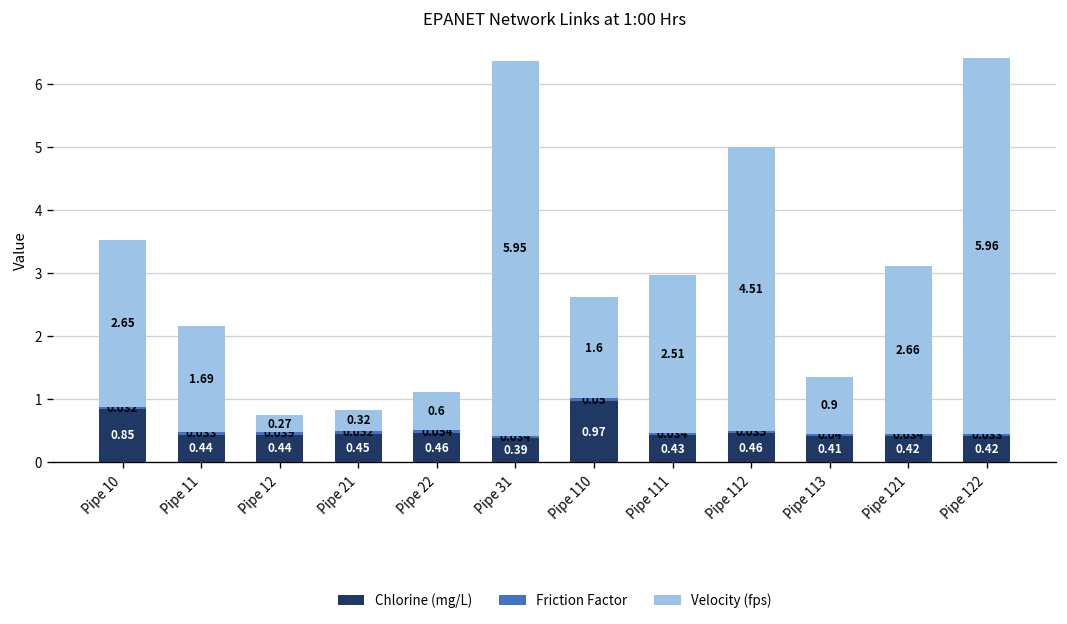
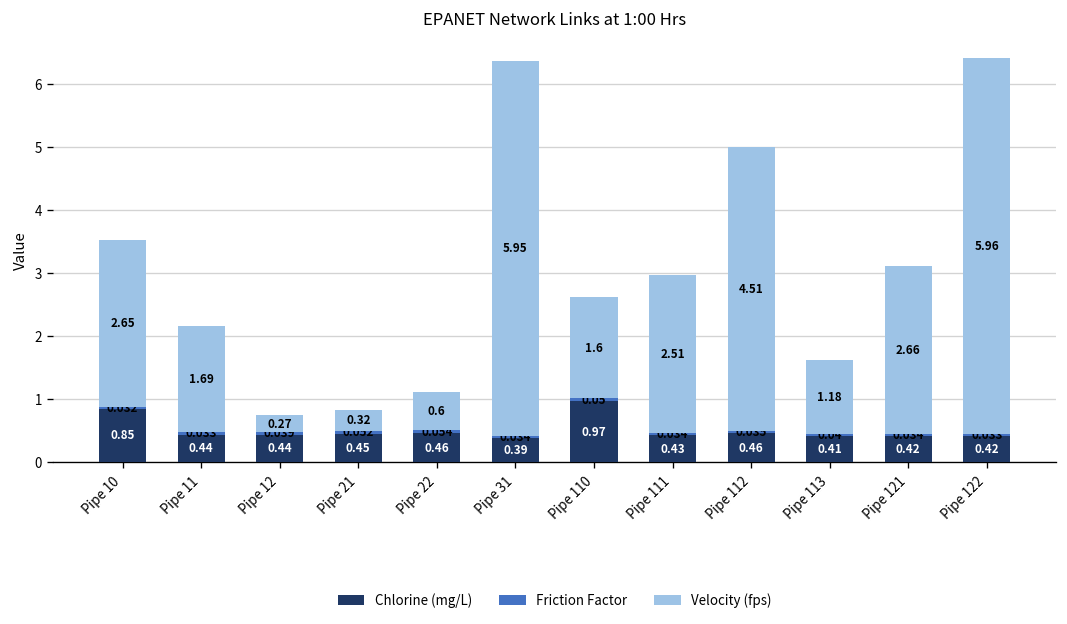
  {
    "Chlorine (mg/L)": {
      "Pipe 10": 0.85,
      "Pipe 11": 0.44,
      "Pipe 12": 0.44,
      "Pipe 21": 0.45,
      "Pipe 22": 0.46,
      "Pipe 31": 0.39,
      "Pipe 110": 0.97,
      "Pipe 111": 0.43,
      "Pipe 112": 0.46,
      "Pipe 113": 0.41,
      "Pipe 121": 0.42,
      "Pipe 122": 0.42
    },
    "Friction Factor": {
      "Pipe 10": 0.032,
      "Pipe 11": 0.033,
      "Pipe 12": 0.039,
      "Pipe 21": 0.052,
      "Pipe 22": 0.054,
      "Pipe 31": 0.034,
      "Pipe 110": 0.05,
      "Pipe 111": 0.034,
      "Pipe 112": 0.035,
      "Pipe 113": 0.04,
      "Pipe 121": 0.034,
      "Pipe 122": 0.033
    },
    "Velocity (fps)": {
      "Pipe 10": 2.65,
      "Pipe 11": 1.69,
      "Pipe 21": 0.32,
      "Pipe 22": 0.6,
      "Pipe 31": 5.95,
      "Pipe 110": 1.6,
      "Pipe 111": 2.51,
      "Pipe 112": 4.51,
-     "Pipe 113": 0.9,
+     "Pipe 113": 1.18,
      "Pipe 121": 2.66,
      "Pipe 122": 5.96
    }
  }
